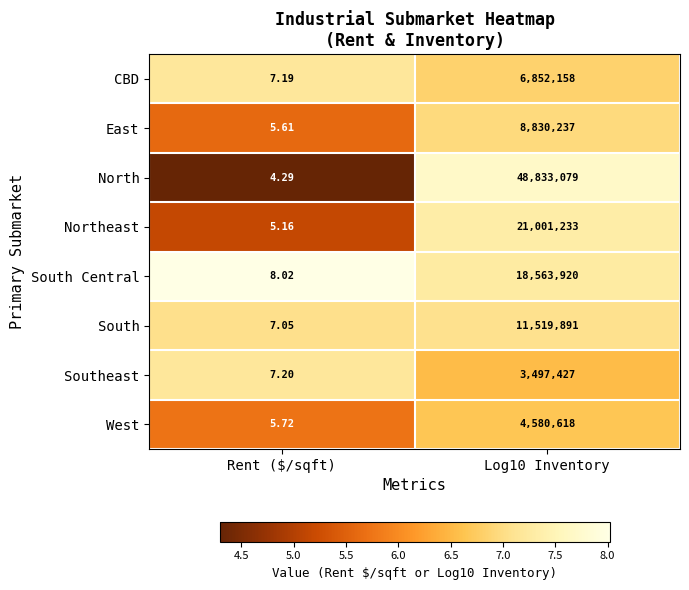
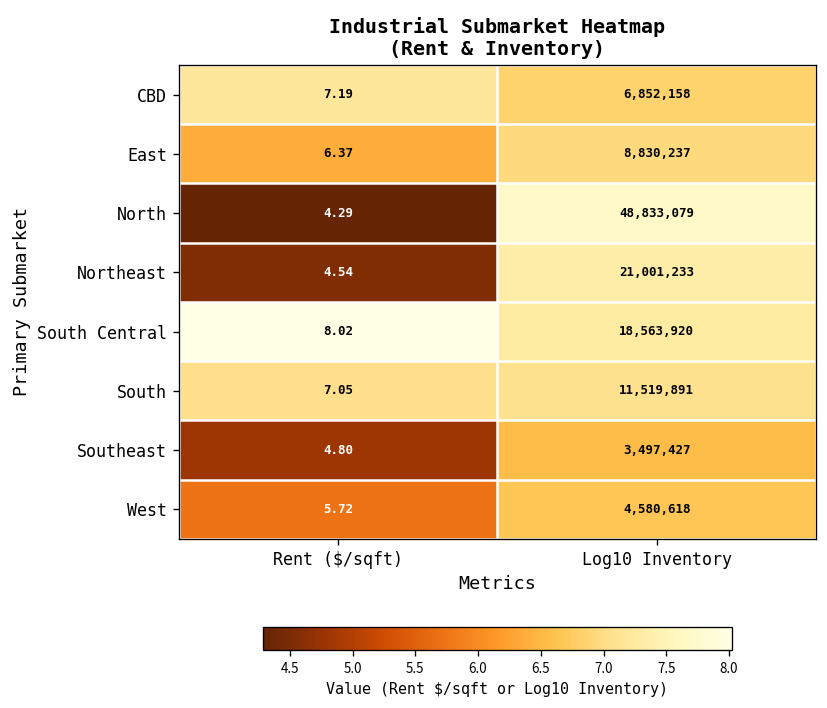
  {
    "CBD": {
      "Rent ($/sqft)": "7.19",
      "Log10 Inventory": "6,852,158"
    },
    "East": {
-     "Rent ($/sqft)": "5.61",
+     "Rent ($/sqft)": "6.37",
      "Log10 Inventory": "8,830,237"
    },
    "North": {
      "Rent ($/sqft)": "4.29",
      "Log10 Inventory": "48,833,079"
    },
    "Northeast": {
-     "Rent ($/sqft)": "5.16",
+     "Rent ($/sqft)": "4.54",
      "Log10 Inventory": "21,001,233"
    },
    "South Central": {
      "Rent ($/sqft)": "8.02",
      "Log10 Inventory": "18,563,920"
    },
    "South": {
      "Rent ($/sqft)": "7.05",
      "Log10 Inventory": "11,519,891"
    },
    "Southeast": {
-     "Rent ($/sqft)": "7.20",
+     "Rent ($/sqft)": "4.80",
      "Log10 Inventory": "3,497,427"
    },
    "West": {
      "Rent ($/sqft)": "5.72",
      "Log10 Inventory": "4,580,618"
    }
  }
